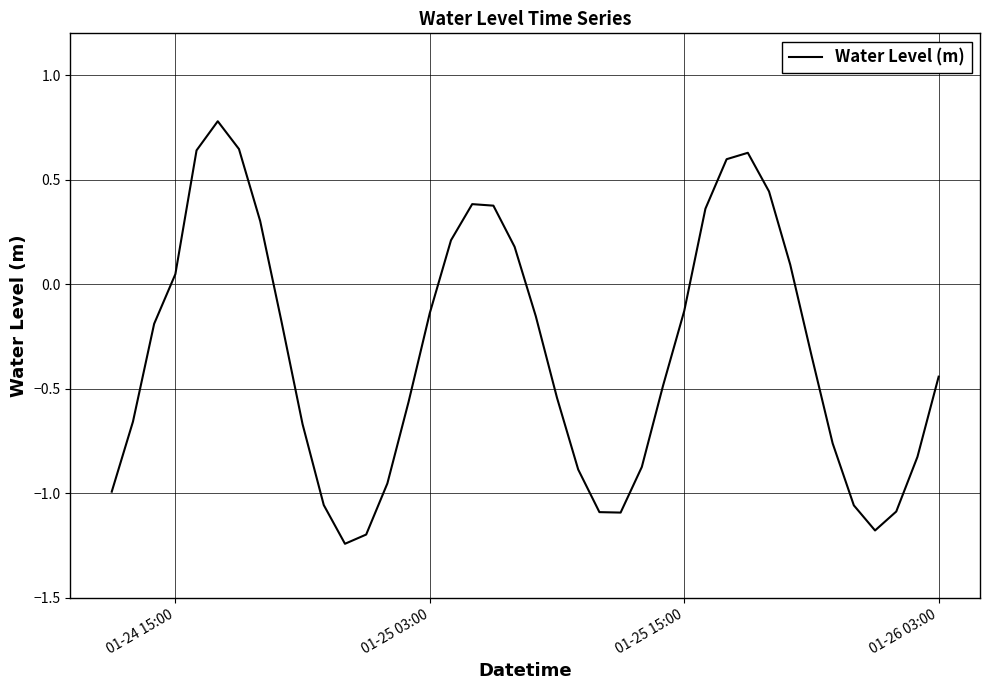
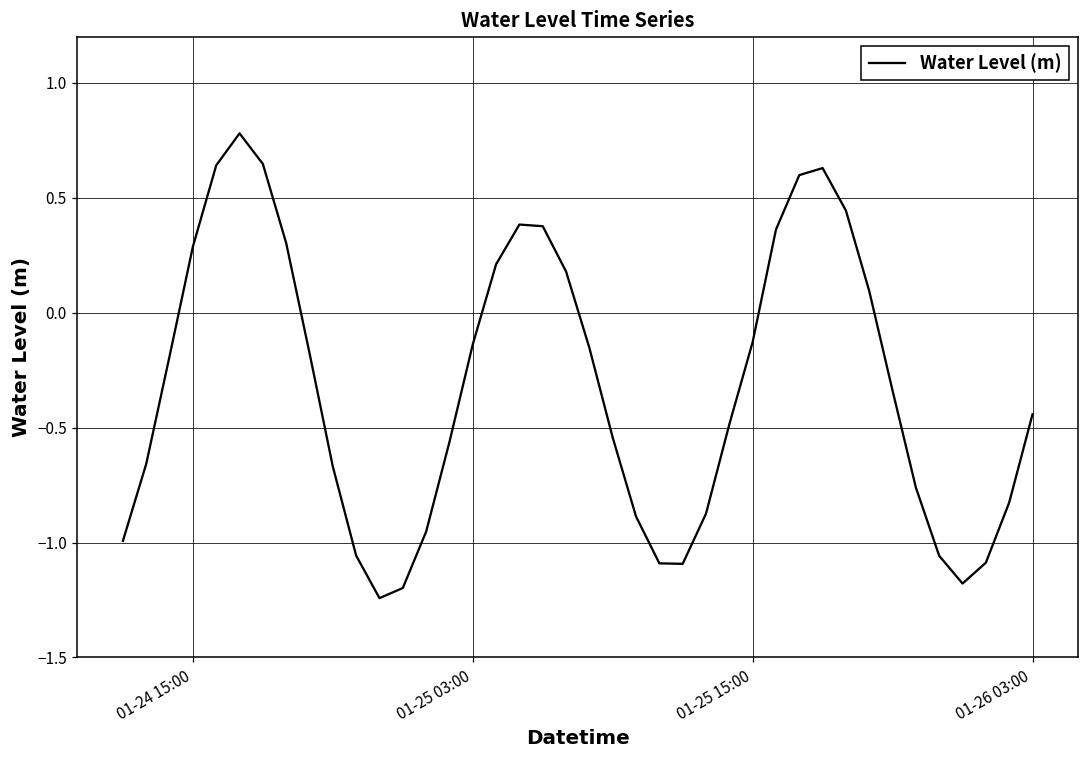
  {
-   "01-24 15:00": 0.05,
+   "01-24 15:00": 0.29,
    "01-25 03:00": -0.14,
    "01-25 15:00": -0.13,
    "01-26 03:00": -0.44
  }
